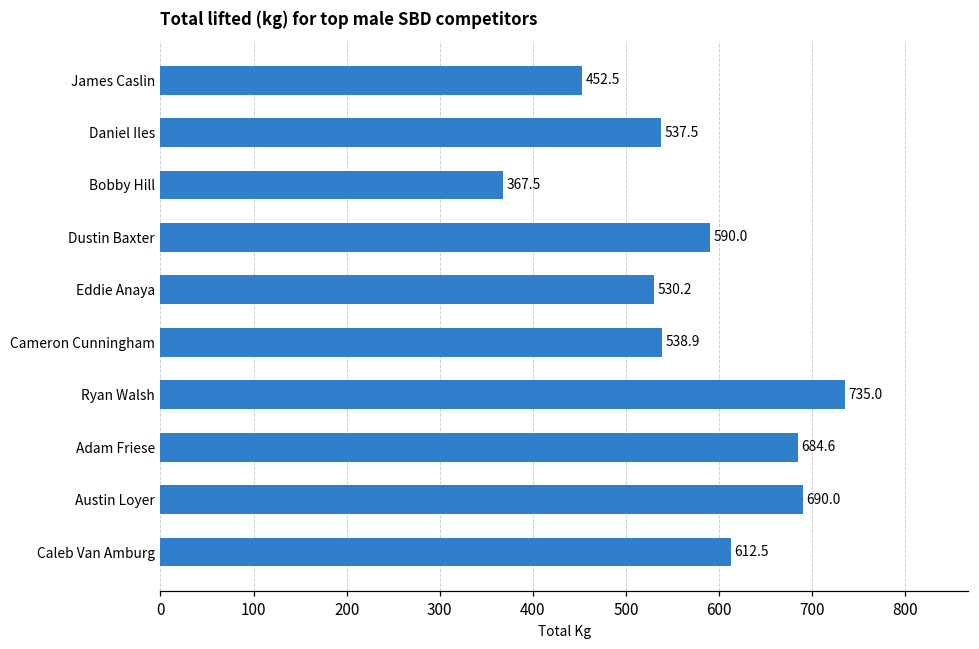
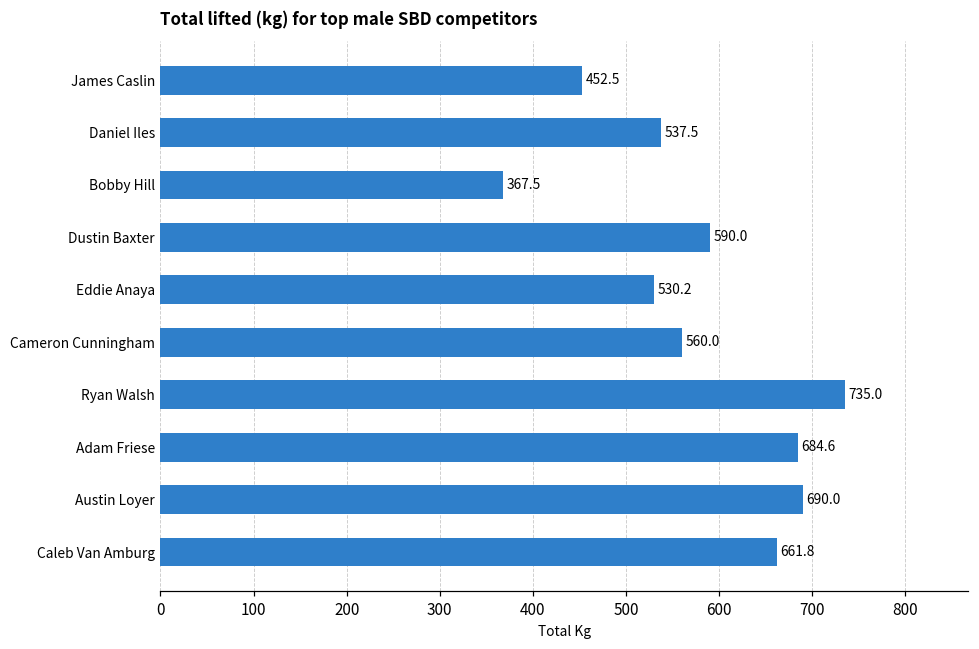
  {
    "James Caslin": 452.5,
    "Daniel Iles": 537.5,
    "Bobby Hill": 367.5,
    "Dustin Baxter": 590.0,
    "Eddie Anaya": 530.2,
-   "Cameron Cunningham": 538.9,
+   "Cameron Cunningham": 560.0,
    "Ryan Walsh": 735.0,
    "Adam Friese": 684.6,
    "Austin Loyer": 690.0,
-   "Caleb Van Amburg": 612.5
+   "Caleb Van Amburg": 661.8
  }
